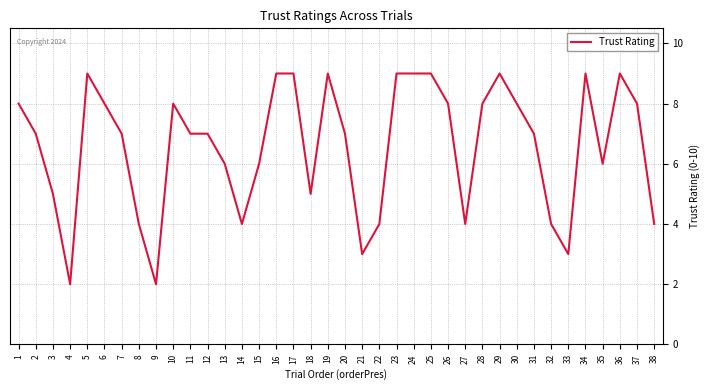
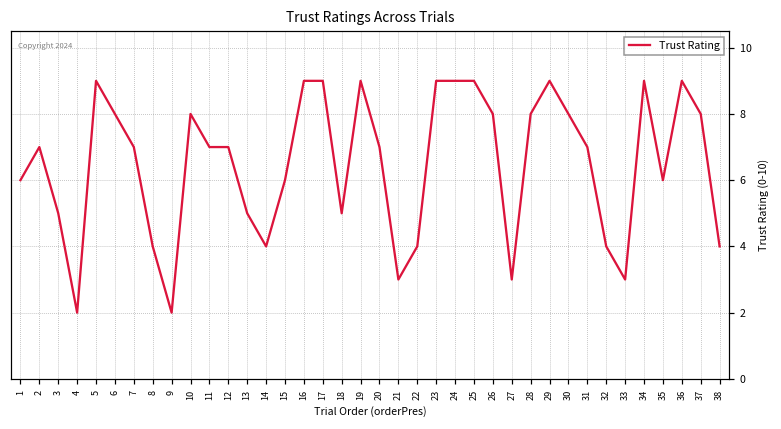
  {
-   "1": 8,
+   "1": 6,
    "2": 7,
    "3": 5,
    "4": 2,
    "5": 9,
    "6": 8,
    "7": 7,
    "8": 4,
    "9": 2,
    "10": 8,
    "11": 7,
    "12": 7,
-   "13": 6,
+   "13": 5,
    "14": 4,
    "15": 6,
    "16": 9,
    "17": 9,
    "18": 5,
    "19": 9,
    "20": 7,
    "21": 3,
    "22": 4,
    "23": 9,
    "24": 9,
    "25": 9,
    "26": 8,
-   "27": 4,
+   "27": 3,
    "28": 8,
    "29": 9,
    "30": 8,
    "31": 7,
    "32": 4,
    "33": 3,
    "34": 9,
    "35": 6,
    "36": 9,
    "37": 8,
    "38": 4
  }
